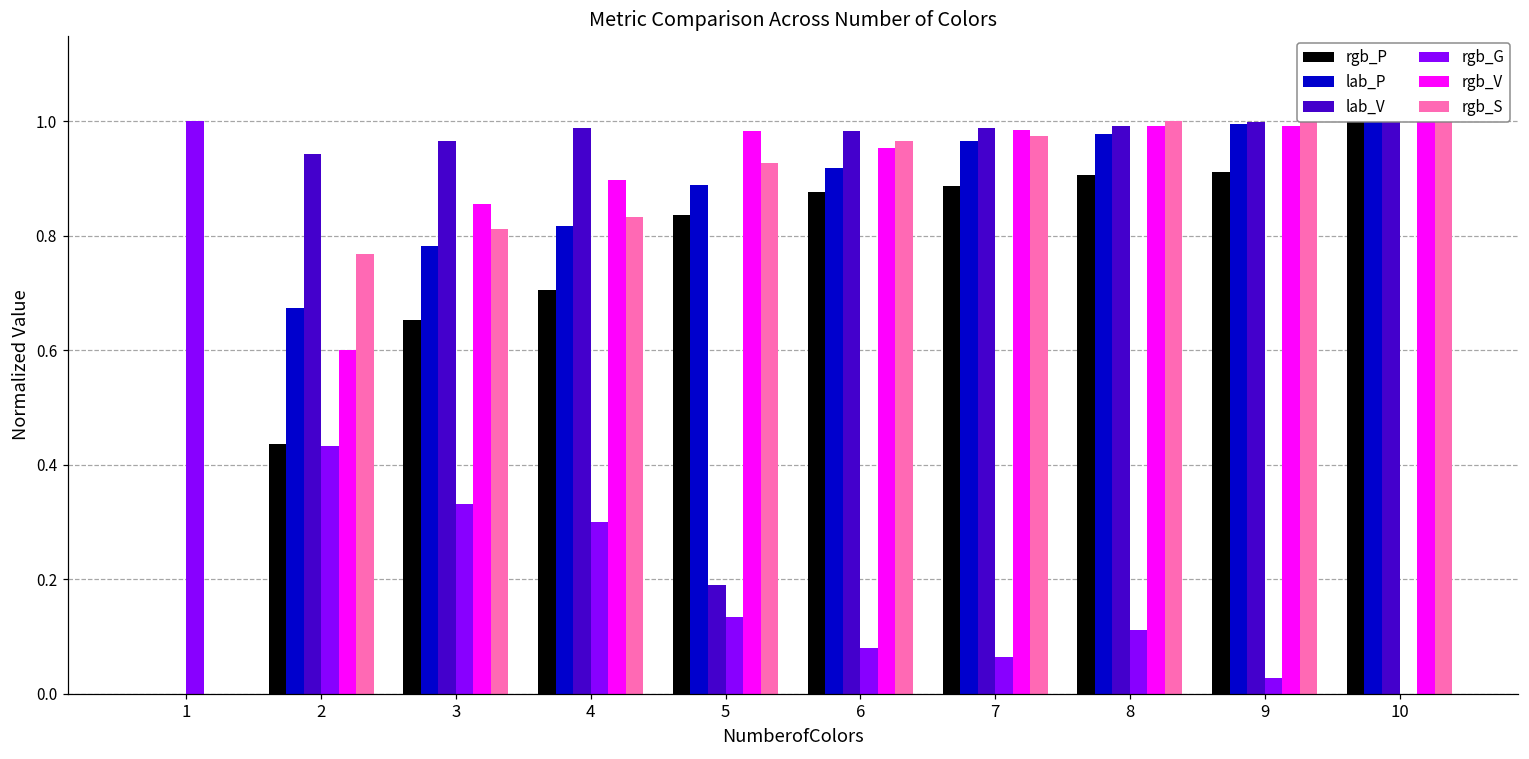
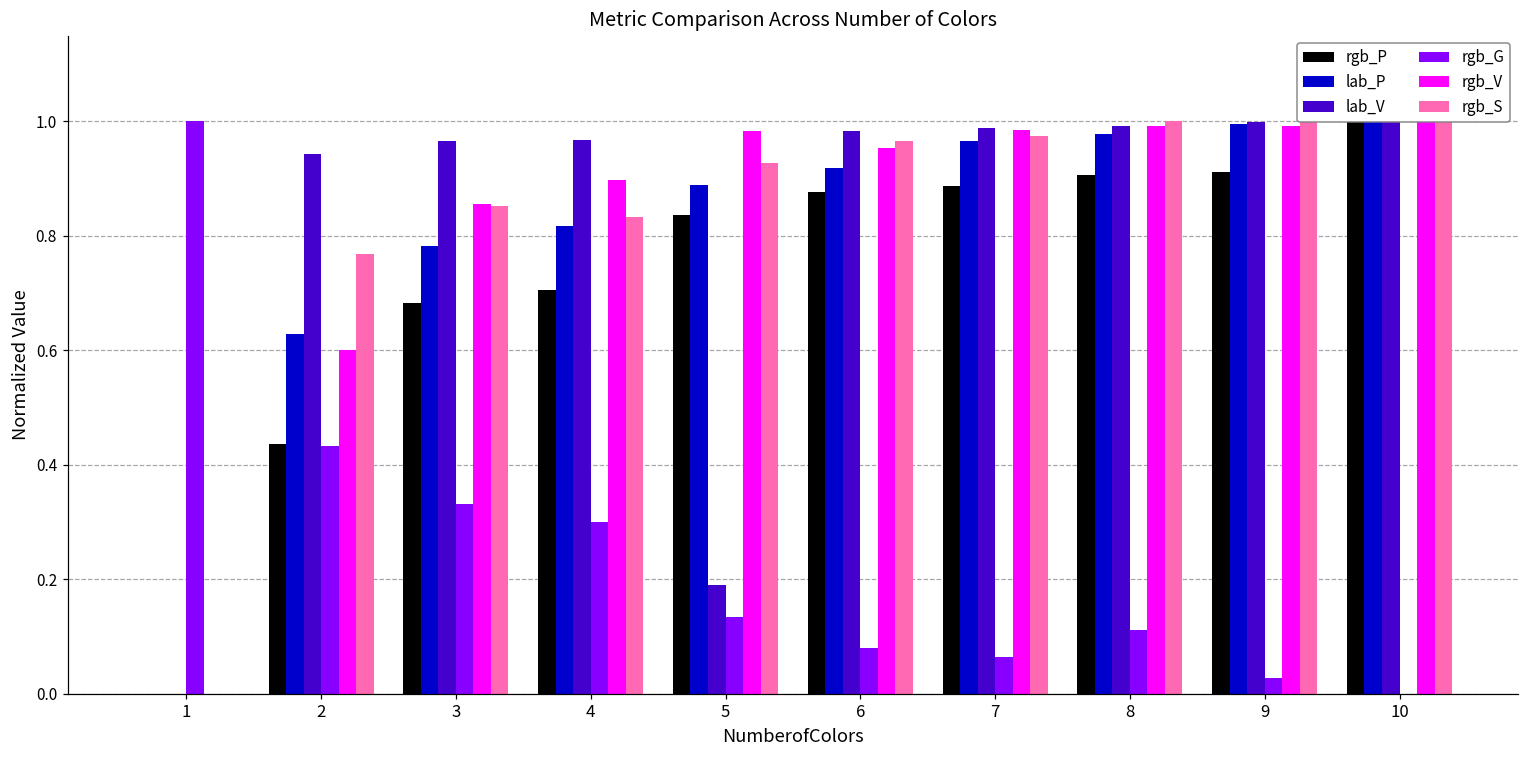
  {
    "rgb_P": {
      "1": 0.00,
      "2": 0.44,
-     "3": 0.65,
+     "3": 0.68,
      "4": 0.71,
      "5": 0.84,
      "6": 0.88,
      "7": 0.89,
      "8": 0.91,
      "9": 0.91,
      "10": 1.00
    },
    "lab_P": {
      "1": 0.00,
-     "2": 0.67,
+     "2": 0.63,
      "3": 0.78,
      "4": 0.82,
      "5": 0.89,
      "6": 0.92,
      "7": 0.97,
      "8": 0.98,
      "9": 1.00,
      "10": 1.00
    },
    "lab_V": {
      "1": 0.00,
      "2": 0.94,
      "3": 0.97,
-     "4": 0.99,
+     "4": 0.97,
      "5": 0.19,
      "6": 0.98,
      "7": 0.99,
      "8": 0.99,
      "9": 1.00,
      "10": 1.00
    },
    "rgb_G": {
      "1": 1.00,
      "2": 0.43,
      "3": 0.33,
      "4": 0.30,
      "5": 0.13,
      "6": 0.08,
      "7": 0.06,
      "8": 0.11,
      "9": 0.03,
      "10": 0.00
    },
    "rgb_V": {
      "1": 0.00,
      "2": 0.60,
      "3": 0.86,
      "4": 0.90,
      "5": 0.98,
      "6": 0.95,
      "7": 0.99,
      "8": 0.99,
      "9": 0.99,
      "10": 1.00
    },
    "rgb_S": {
      "1": 0.00,
      "2": 0.77,
-     "3": 0.81,
+     "3": 0.85,
      "4": 0.83,
      "5": 0.93,
      "6": 0.97,
      "7": 0.97,
      "8": 1.00,
      "9": 1.00,
      "10": 1.00
    }
  }
